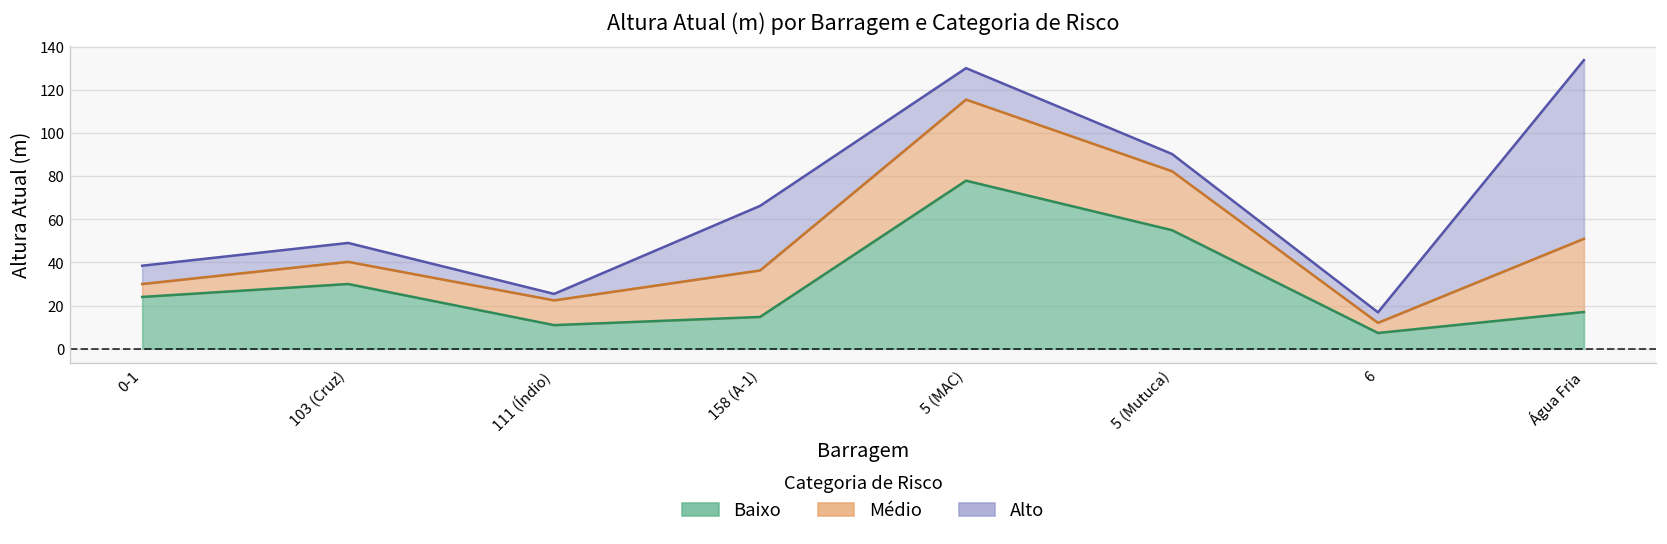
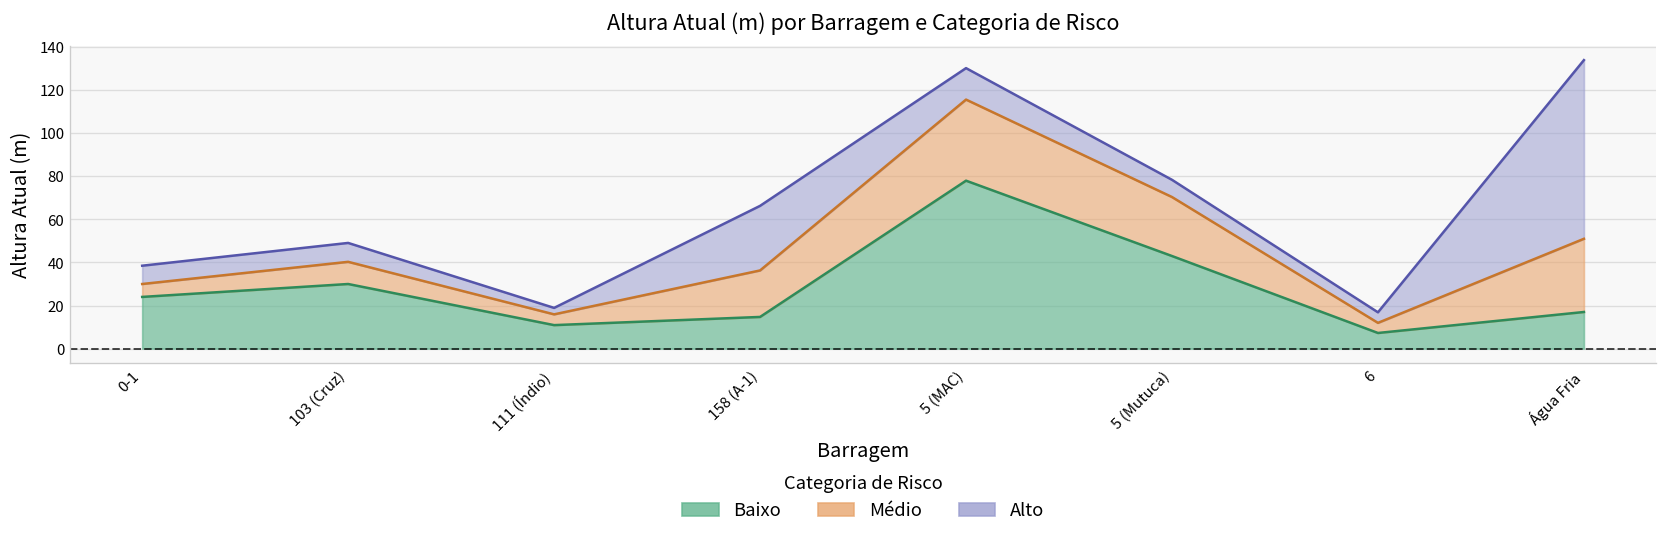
  {
    "Baixo": {
      "0-1": 24,
      "103 (Cruz)": 30,
      "111 (Índio)": 11,
      "158 (A-1)": 15,
      "5 (MAC)": 78,
-     "5 (Mutuca)": 55,
+     "5 (Mutuca)": 43,
      "6": 7,
      "Água Fria": 17
    },
    "Médio": {
      "0-1": 6,
      "103 (Cruz)": 10,
-     "111 (Índio)": 11,
+     "111 (Índio)": 5,
      "158 (A-1)": 22,
      "5 (MAC)": 38,
      "5 (Mutuca)": 27,
      "6": 5,
      "Água Fria": 34
    },
    "Alto": {
      "0-1": 9,
      "103 (Cruz)": 9,
      "111 (Índio)": 3,
      "158 (A-1)": 30,
      "5 (MAC)": 15,
      "5 (Mutuca)": 8,
      "6": 5,
      "Água Fria": 83
    }
  }
